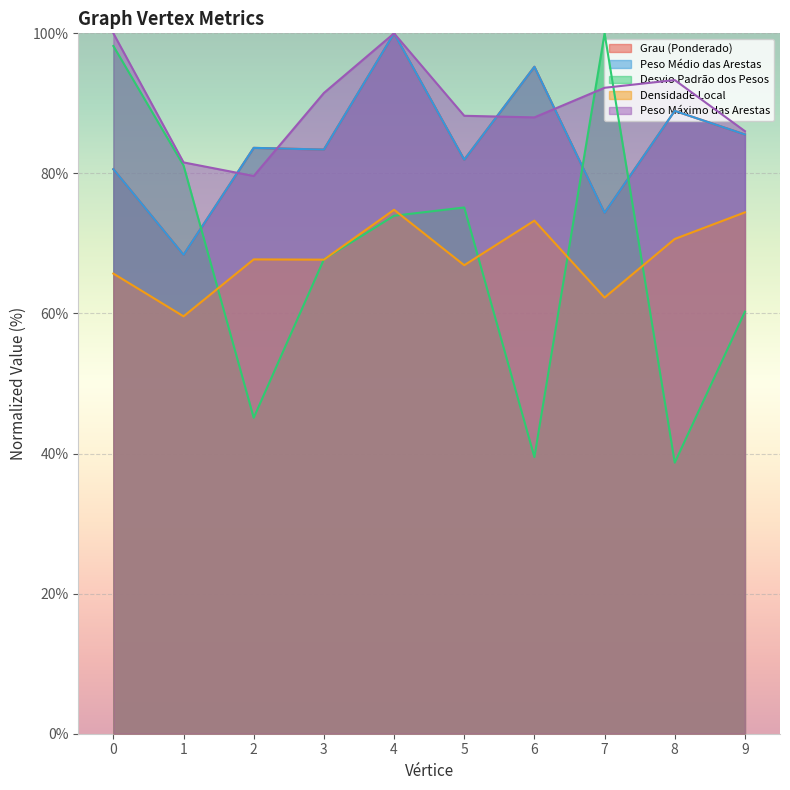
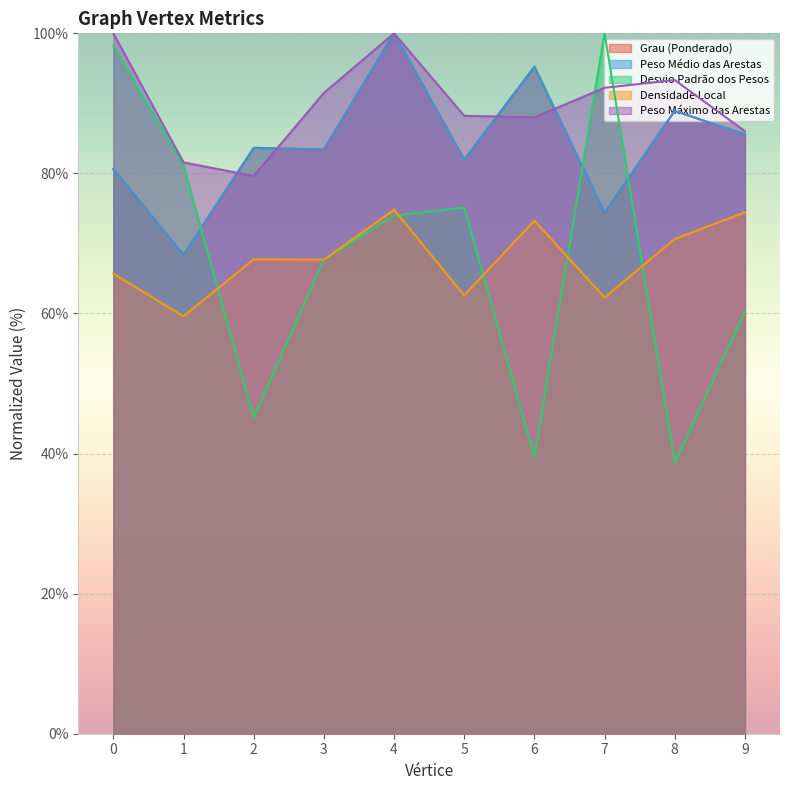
  {
    "Peso Médio das Arestas": {
      "0": "81%",
      "1": "68%",
      "2": "84%",
      "3": "83%",
      "5": "82%",
      "6": "95%",
      "7": "74%",
      "9": "86%"
    },
    "Desvio Padrão dos Pesos": {
      "0": "98%",
      "1": "81%",
      "2": "45%",
      "4": "74%",
      "5": "75%",
      "6": "39%",
      "7": "100%",
      "8": "39%",
      "9": "60%"
    },
    "Densidade Local": {
      "0": "66%",
      "1": "60%",
      "2": "68%",
      "4": "75%",
-     "5": "67%",
+     "5": "63%",
      "6": "73%",
      "7": "62%",
      "8": "71%",
      "9": "74%"
    },
    "Peso Máximo das Arestas": {
      "0": "100%",
      "1": "82%",
      "2": "80%",
      "3": "91%",
      "5": "88%",
      "6": "88%",
      "9": "86%"
    }
  }
